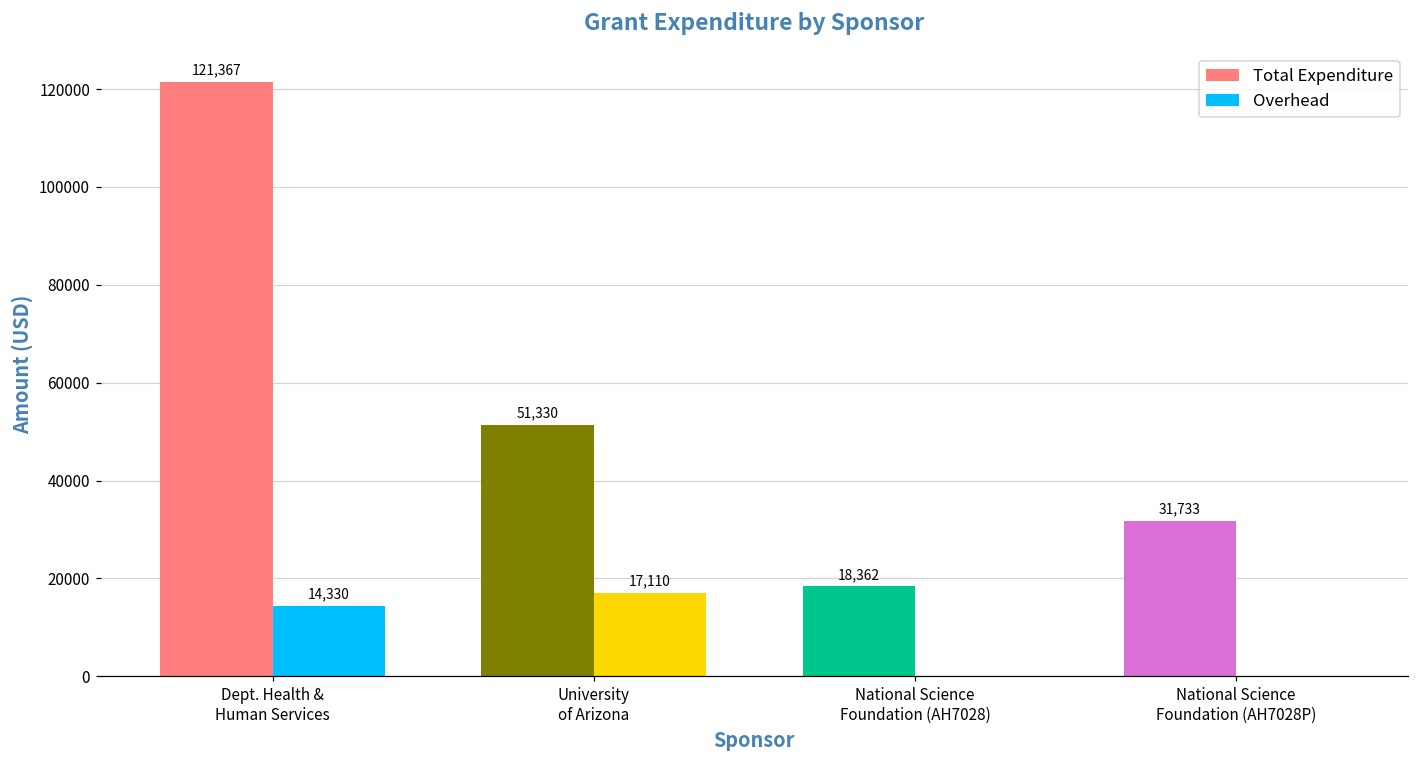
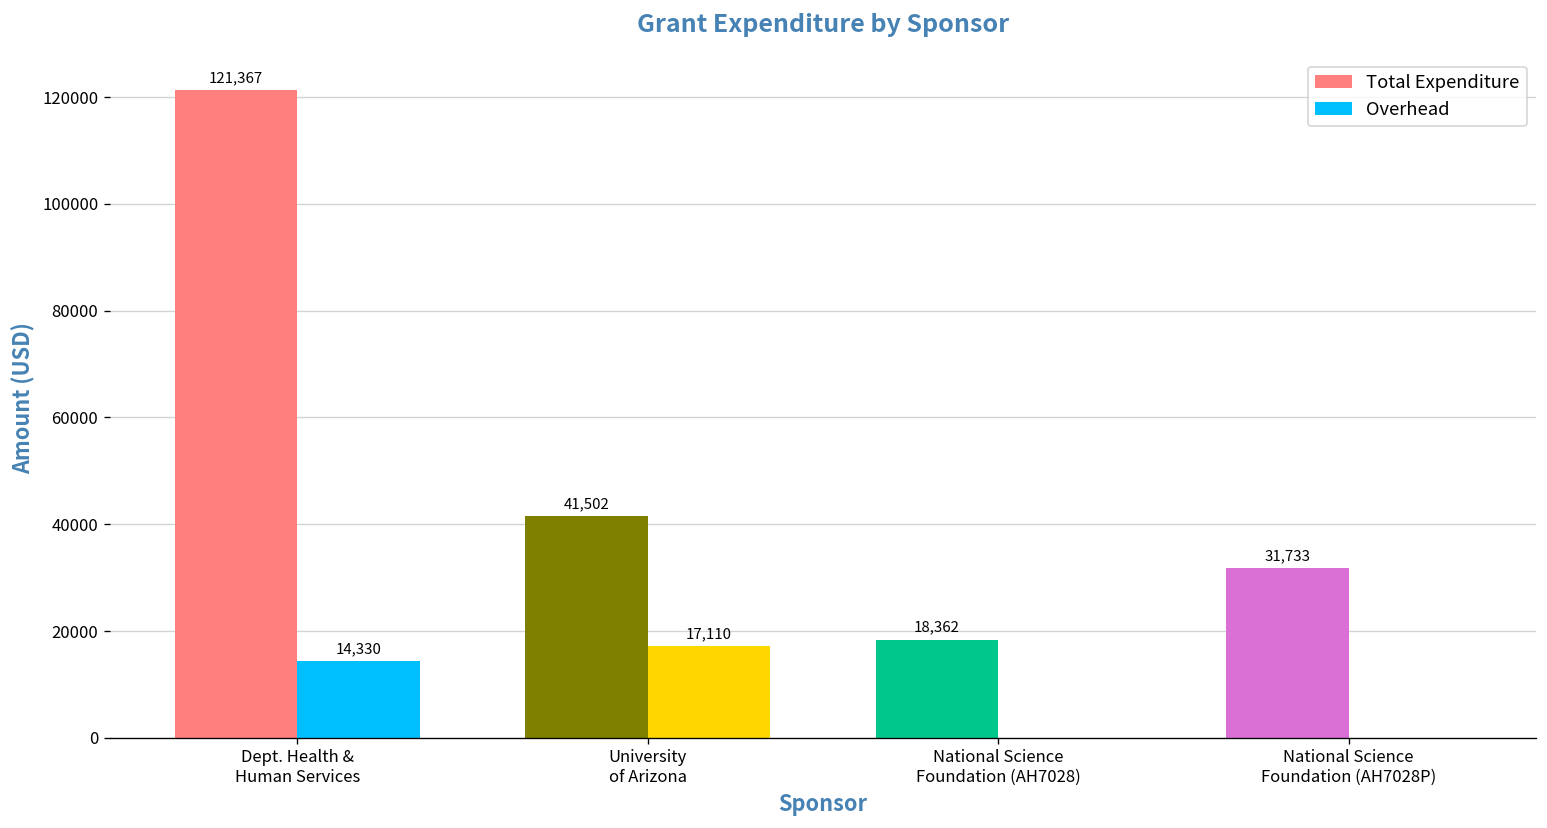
  {
    "Total Expenditure": {
      "Dept. Health & Human Services": "121,367",
-     "University of Arizona": "51,330",
+     "University of Arizona": "41,502",
      "National Science Foundation (AH7028)": "18,362",
      "National Science Foundation (AH7028P)": "31,733"
    },
    "Overhead": {
      "Dept. Health & Human Services": "14,330",
      "University of Arizona": "17,110"
    }
  }
